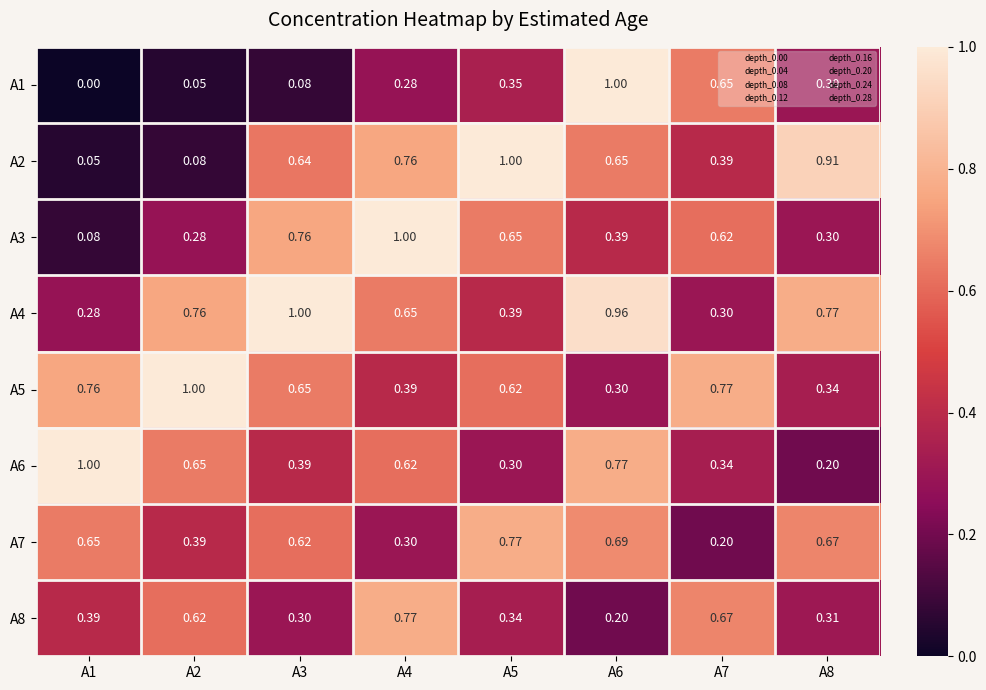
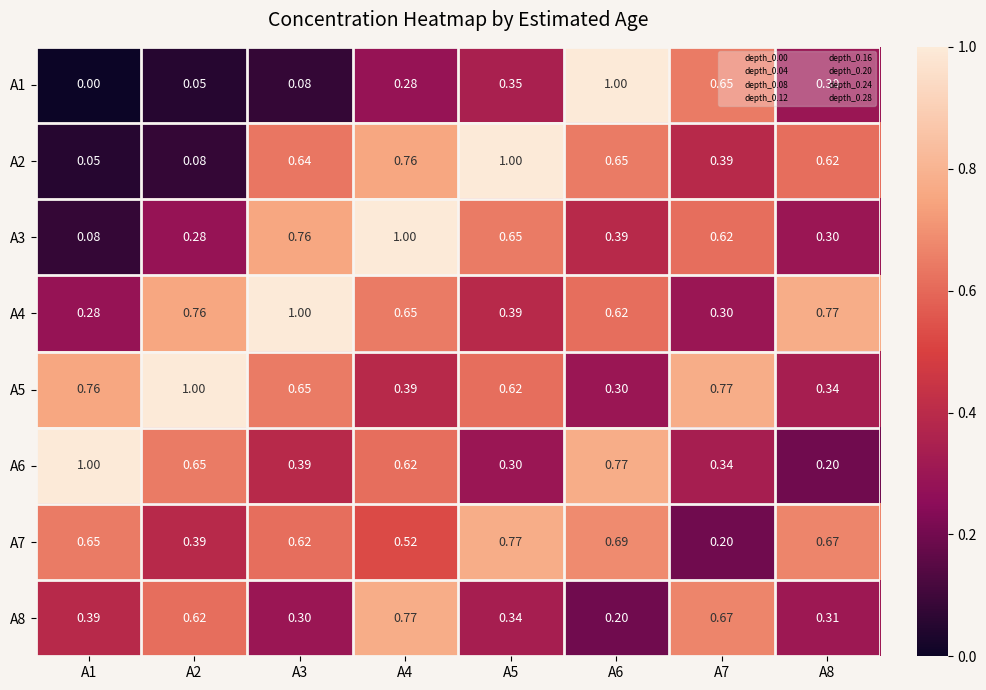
  {
    "A1": {
      "A1": 0.00,
      "A2": 0.05,
      "A3": 0.08,
      "A4": 0.28,
      "A5": 0.35,
      "A6": 1.00
    },
    "A2": {
      "A1": 0.05,
      "A2": 0.08,
      "A3": 0.64,
      "A4": 0.76,
      "A5": 1.00,
      "A6": 0.65,
      "A7": 0.39,
-     "A8": 0.91
+     "A8": 0.62
    },
    "A3": {
      "A1": 0.08,
      "A2": 0.28,
      "A3": 0.76,
      "A4": 1.00,
      "A5": 0.65,
      "A6": 0.39,
      "A7": 0.62,
      "A8": 0.30
    },
    "A4": {
      "A1": 0.28,
      "A2": 0.76,
      "A3": 1.00,
      "A4": 0.65,
      "A5": 0.39,
-     "A6": 0.96,
+     "A6": 0.62,
      "A7": 0.30,
      "A8": 0.77
    },
    "A5": {
      "A1": 0.76,
      "A2": 1.00,
      "A3": 0.65,
      "A4": 0.39,
      "A5": 0.62,
      "A6": 0.30,
      "A7": 0.77,
      "A8": 0.34
    },
    "A6": {
      "A1": 1.00,
      "A2": 0.65,
      "A3": 0.39,
      "A4": 0.62,
      "A5": 0.30,
      "A6": 0.77,
      "A7": 0.34,
      "A8": 0.20
    },
    "A7": {
      "A1": 0.65,
      "A2": 0.39,
      "A3": 0.62,
-     "A4": 0.30,
+     "A4": 0.52,
      "A5": 0.77,
      "A6": 0.69,
      "A7": 0.20,
      "A8": 0.67
    },
    "A8": {
      "A1": 0.39,
      "A2": 0.62,
      "A3": 0.30,
      "A4": 0.77,
      "A5": 0.34,
      "A6": 0.20,
      "A7": 0.67,
      "A8": 0.31
    }
  }
